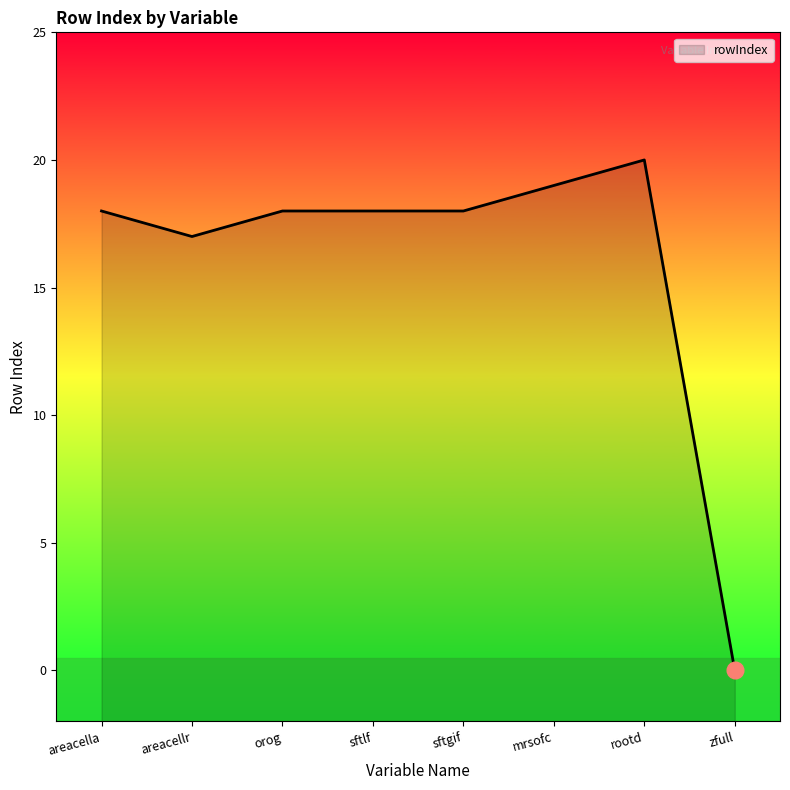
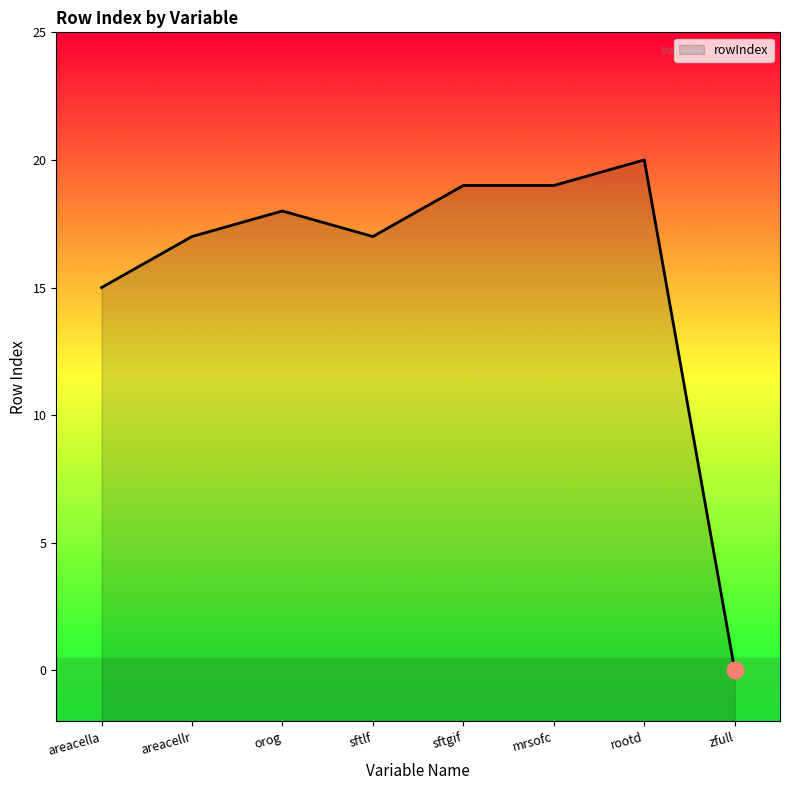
  {
    "rowIndex": {
-     "areacella": 18,
+     "areacella": 15,
      "areacellr": 17,
      "orog": 18,
-     "sftlf": 18,
-     "sftgif": 18,
+     "sftlf": 17,
+     "sftgif": 19,
      "mrsofc": 19,
      "rootd": 20
    }
  }
